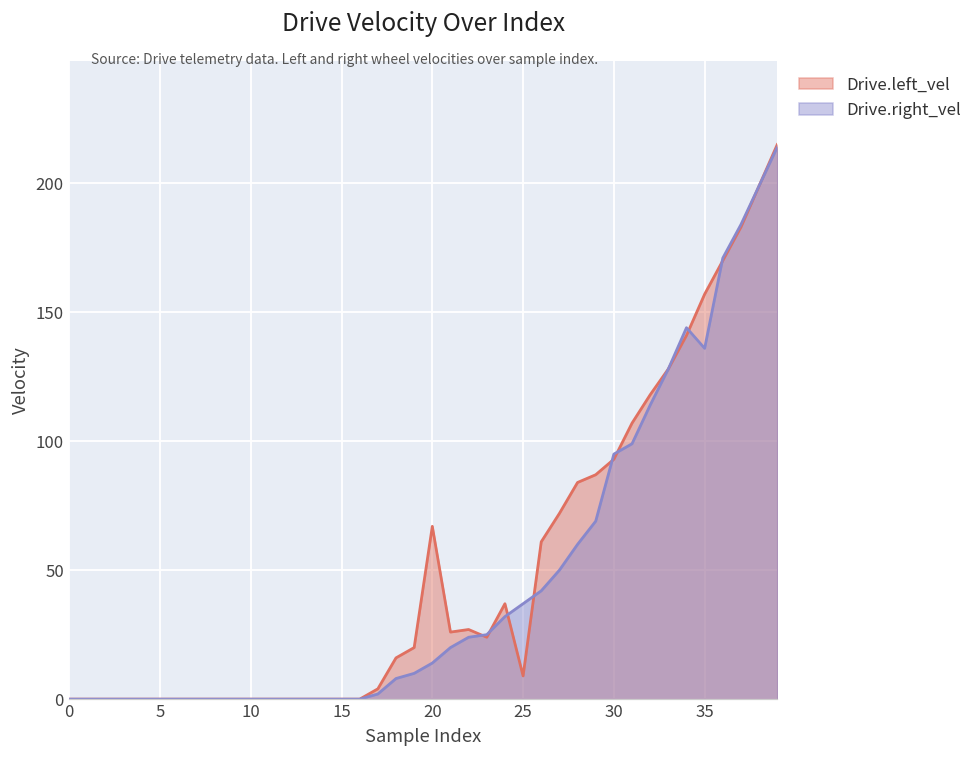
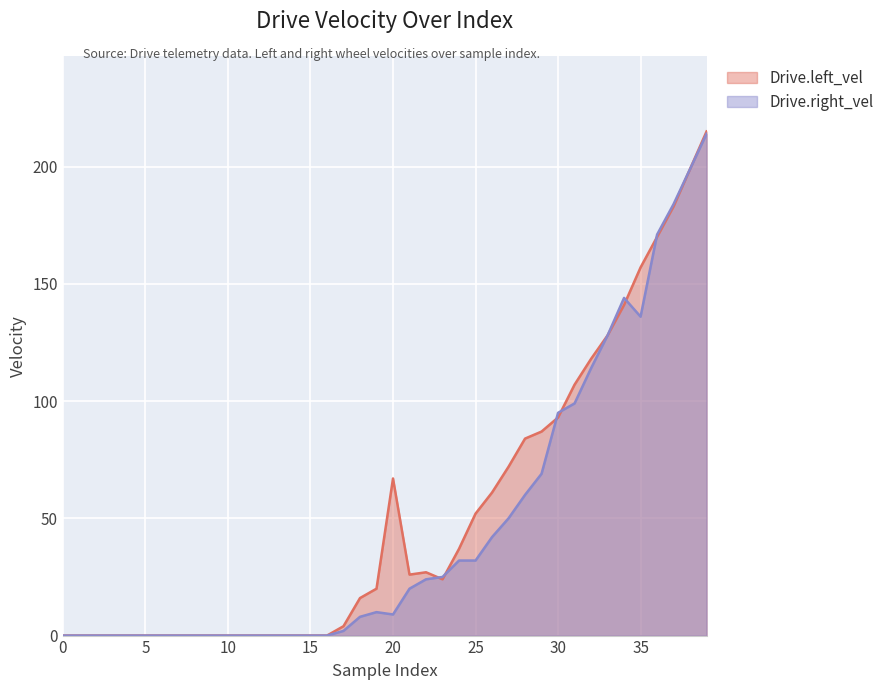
  {
    "Drive.left_vel": {
      "20": 67,
-     "25": 9,
+     "25": 52,
      "30": 93,
      "35": 157
    },
    "Drive.right_vel": {
-     "20": 14,
-     "25": 37,
+     "20": 9,
+     "25": 32,
      "30": 95,
      "35": 136
    }
  }
